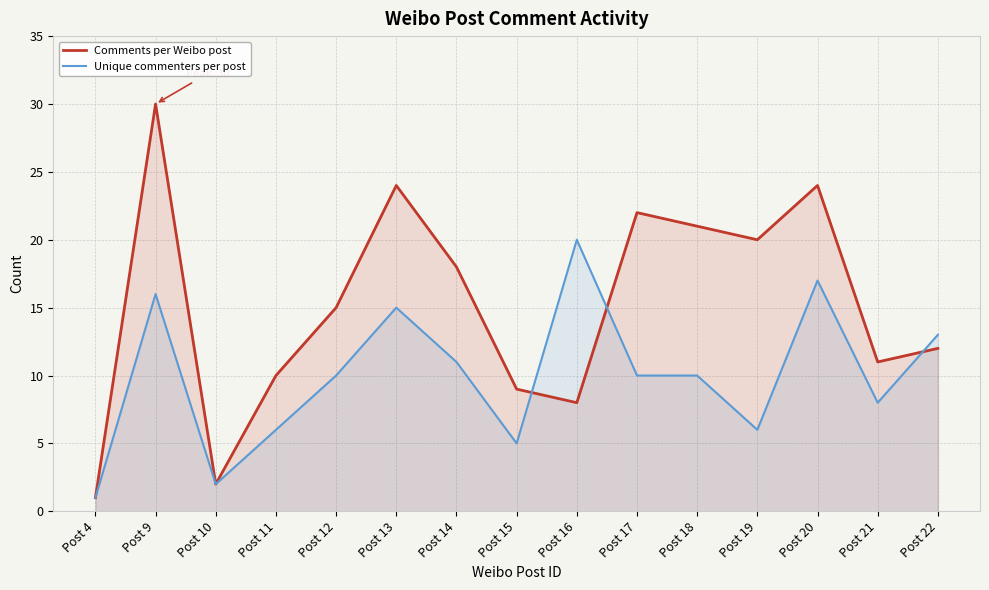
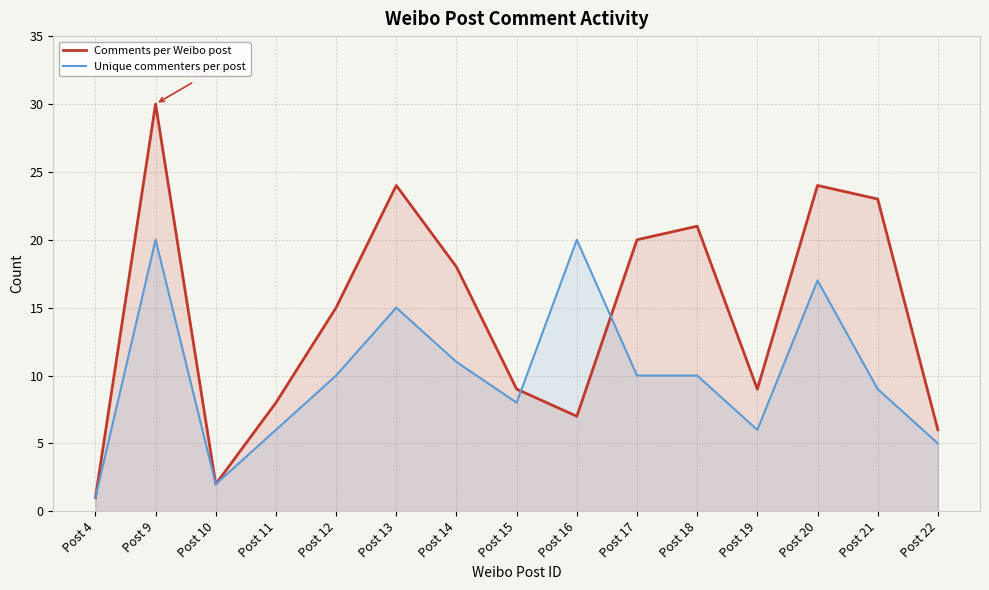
  {
    "Comments per Weibo post": {
-     "Post 11": 10,
+     "Post 11": 8,
      "Post 12": 15,
      "Post 13": 24,
      "Post 14": 18,
      "Post 15": 9,
-     "Post 16": 8,
-     "Post 17": 22,
+     "Post 16": 7,
+     "Post 17": 20,
      "Post 18": 21,
-     "Post 19": 20,
+     "Post 19": 9,
      "Post 20": 24,
-     "Post 21": 11,
-     "Post 22": 12
+     "Post 21": 23,
+     "Post 22": 6
    },
    "Unique commenters per post": {
-     "Post 9": 16,
+     "Post 9": 20,
      "Post 11": 6,
      "Post 12": 10,
      "Post 13": 15,
      "Post 14": 11,
-     "Post 15": 5,
+     "Post 15": 8,
      "Post 16": 20,
      "Post 17": 10,
      "Post 18": 10,
      "Post 19": 6,
      "Post 20": 17,
-     "Post 21": 8,
-     "Post 22": 13
+     "Post 21": 9,
+     "Post 22": 5
    }
  }
